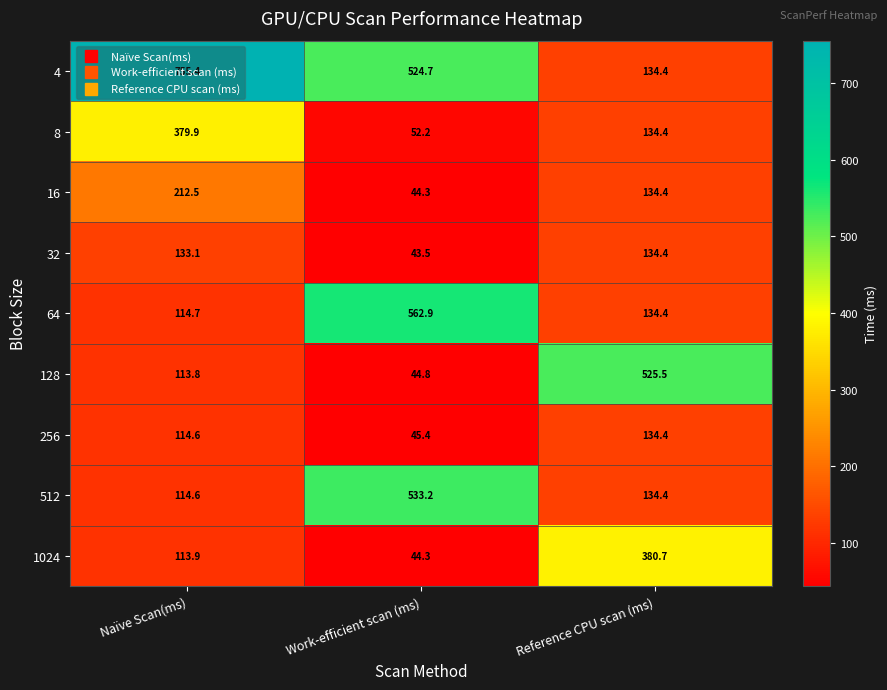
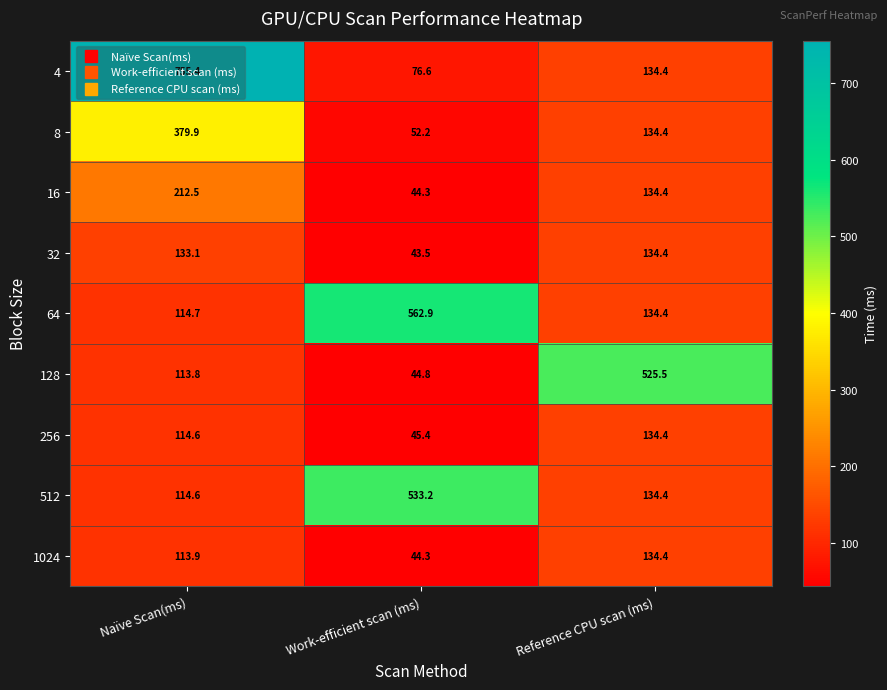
  {
    "4": {
-     "Work-efficient scan (ms)": 524.7,
+     "Work-efficient scan (ms)": 76.6,
      "Reference CPU scan (ms)": 134.4
    },
    "8": {
      "Naïve Scan(ms)": 379.9,
      "Work-efficient scan (ms)": 52.2,
      "Reference CPU scan (ms)": 134.4
    },
    "16": {
      "Naïve Scan(ms)": 212.5,
      "Work-efficient scan (ms)": 44.3,
      "Reference CPU scan (ms)": 134.4
    },
    "32": {
      "Naïve Scan(ms)": 133.1,
      "Work-efficient scan (ms)": 43.5,
      "Reference CPU scan (ms)": 134.4
    },
    "64": {
      "Naïve Scan(ms)": 114.7,
      "Work-efficient scan (ms)": 562.9,
      "Reference CPU scan (ms)": 134.4
    },
    "128": {
      "Naïve Scan(ms)": 113.8,
      "Work-efficient scan (ms)": 44.8,
      "Reference CPU scan (ms)": 525.5
    },
    "256": {
      "Naïve Scan(ms)": 114.6,
      "Work-efficient scan (ms)": 45.4,
      "Reference CPU scan (ms)": 134.4
    },
    "512": {
      "Naïve Scan(ms)": 114.6,
      "Work-efficient scan (ms)": 533.2,
      "Reference CPU scan (ms)": 134.4
    },
    "1024": {
      "Naïve Scan(ms)": 113.9,
      "Work-efficient scan (ms)": 44.3,
-     "Reference CPU scan (ms)": 380.7
+     "Reference CPU scan (ms)": 134.4
    }
  }
